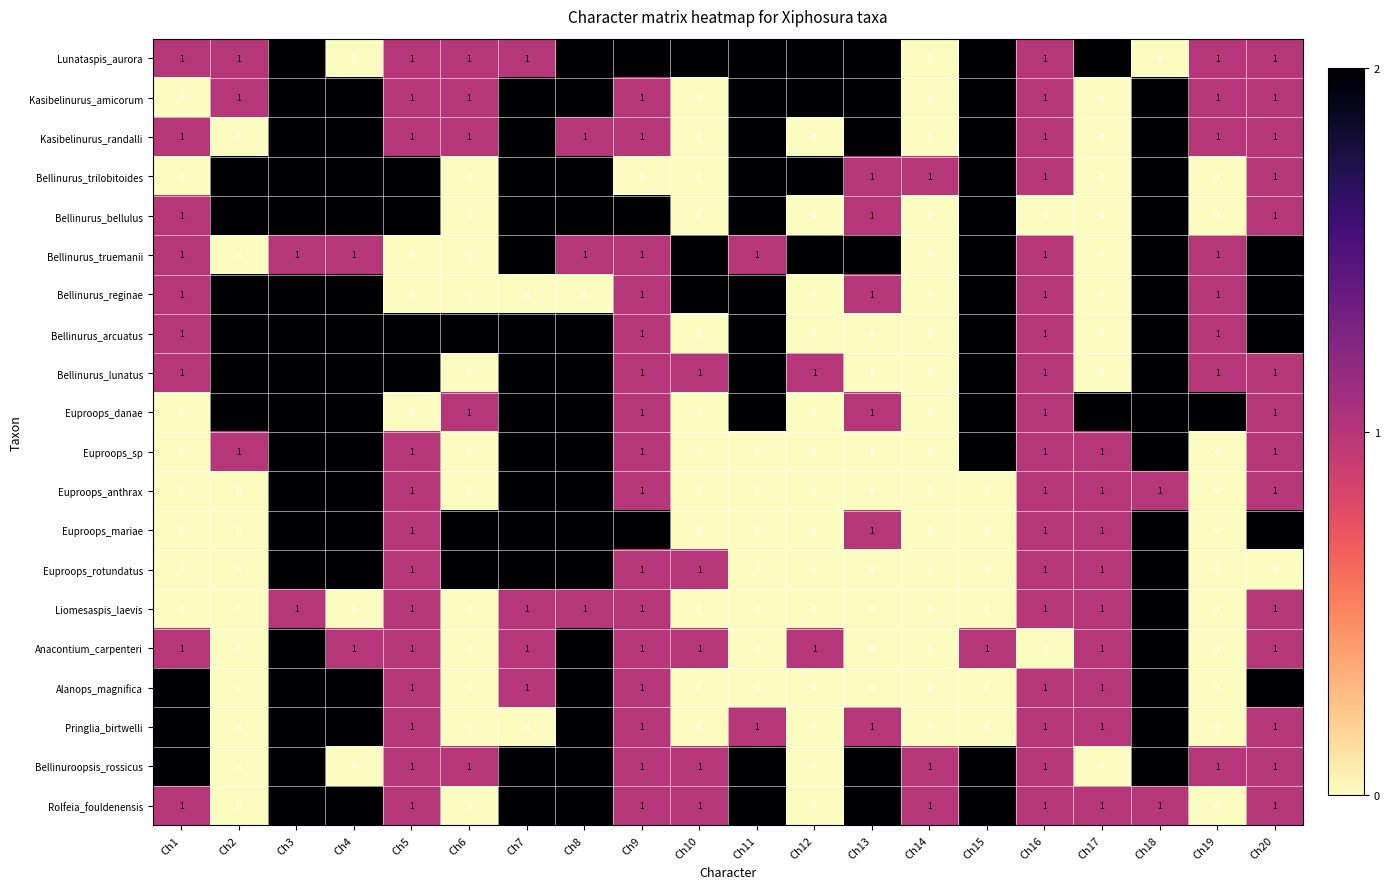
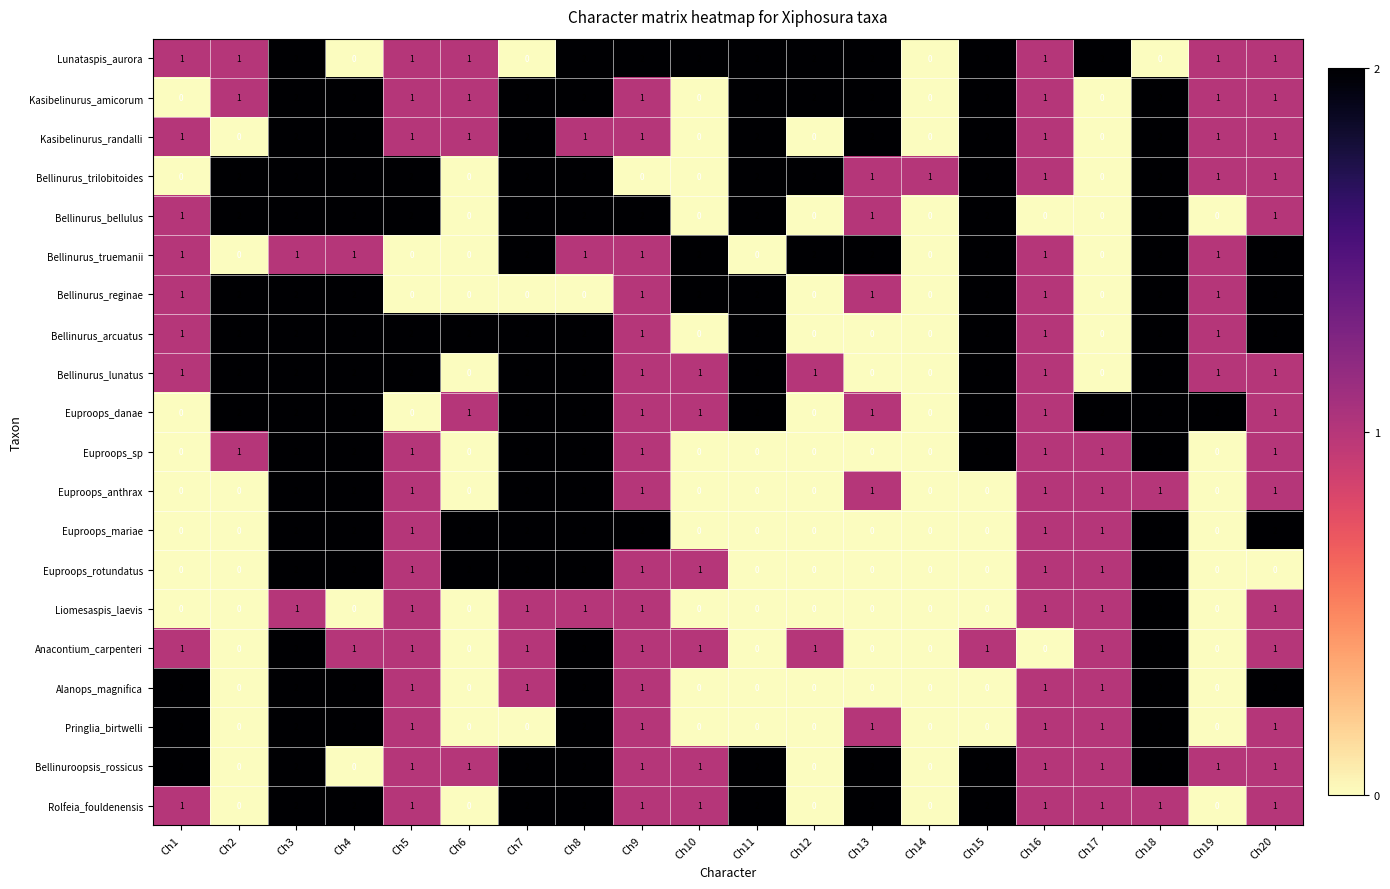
  {
    "Lunataspis_aurora": {
      "Ch1": 1,
      "Ch2": 1,
      "Ch4": 0,
      "Ch5": 1,
      "Ch6": 1,
-     "Ch7": 1,
+     "Ch7": 0,
      "Ch14": 0,
      "Ch16": 1,
      "Ch18": 0,
      "Ch19": 1,
      "Ch20": 1
    },
    "Bellinurus_trilobitoides": {
      "Ch1": 0,
      "Ch6": 0,
      "Ch9": 0,
      "Ch10": 0,
      "Ch13": 1,
      "Ch14": 1,
      "Ch16": 1,
      "Ch17": 0,
-     "Ch19": 0,
+     "Ch19": 1,
      "Ch20": 1
    },
    "Bellinurus_truemanii": {
      "Ch1": 1,
      "Ch2": 0,
      "Ch3": 1,
      "Ch4": 1,
      "Ch5": 0,
      "Ch6": 0,
      "Ch8": 1,
      "Ch9": 1,
-     "Ch11": 1,
+     "Ch11": 0,
      "Ch14": 0,
      "Ch16": 1,
      "Ch17": 0,
      "Ch19": 1
    },
    "Euproops_danae": {
      "Ch1": 0,
      "Ch5": 0,
      "Ch6": 1,
      "Ch9": 1,
-     "Ch10": 0,
+     "Ch10": 1,
      "Ch12": 0,
      "Ch13": 1,
      "Ch14": 0,
      "Ch16": 1,
      "Ch20": 1
    },
    "Euproops_anthrax": {
      "Ch1": 0,
      "Ch2": 0,
      "Ch5": 1,
      "Ch6": 0,
      "Ch9": 1,
      "Ch10": 0,
      "Ch11": 0,
      "Ch12": 0,
-     "Ch13": 0,
+     "Ch13": 1,
      "Ch14": 0,
      "Ch15": 0,
      "Ch16": 1,
      "Ch17": 1,
      "Ch18": 1,
      "Ch19": 0,
      "Ch20": 1
    },
    "Euproops_mariae": {
      "Ch1": 0,
      "Ch2": 0,
      "Ch5": 1,
      "Ch10": 0,
      "Ch11": 0,
      "Ch12": 0,
-     "Ch13": 1,
+     "Ch13": 0,
      "Ch14": 0,
      "Ch15": 0,
      "Ch16": 1,
      "Ch17": 1,
      "Ch19": 0
    },
    "Pringlia_birtwelli": {
      "Ch2": 0,
      "Ch5": 1,
      "Ch6": 0,
      "Ch7": 0,
      "Ch9": 1,
      "Ch10": 0,
-     "Ch11": 1,
+     "Ch11": 0,
      "Ch12": 0,
      "Ch13": 1,
      "Ch14": 0,
      "Ch15": 0,
      "Ch16": 1,
      "Ch17": 1,
      "Ch19": 0,
      "Ch20": 1
    },
    "Bellinuroopsis_rossicus": {
      "Ch2": 0,
      "Ch4": 0,
      "Ch5": 1,
      "Ch6": 1,
      "Ch9": 1,
      "Ch10": 1,
      "Ch12": 0,
-     "Ch14": 1,
+     "Ch14": 0,
      "Ch16": 1,
-     "Ch17": 0,
+     "Ch17": 1,
      "Ch19": 1,
      "Ch20": 1
    },
    "Rolfeia_fouldenensis": {
      "Ch1": 1,
      "Ch2": 0,
      "Ch5": 1,
      "Ch6": 0,
      "Ch9": 1,
      "Ch10": 1,
      "Ch12": 0,
-     "Ch14": 1,
+     "Ch14": 0,
      "Ch16": 1,
      "Ch17": 1,
      "Ch18": 1,
      "Ch19": 0,
      "Ch20": 1
    }
  }
